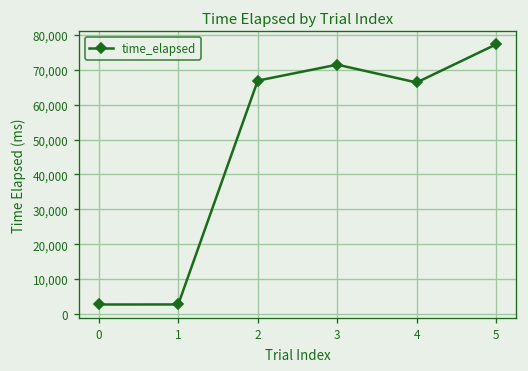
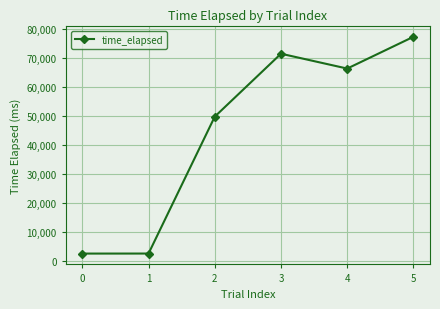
  {
    "0": "3,000",
    "1": "3,000",
-   "2": "67,000",
+   "2": "50,000",
    "3": "72,000",
    "4": "66,000",
    "5": "77,000"
  }
